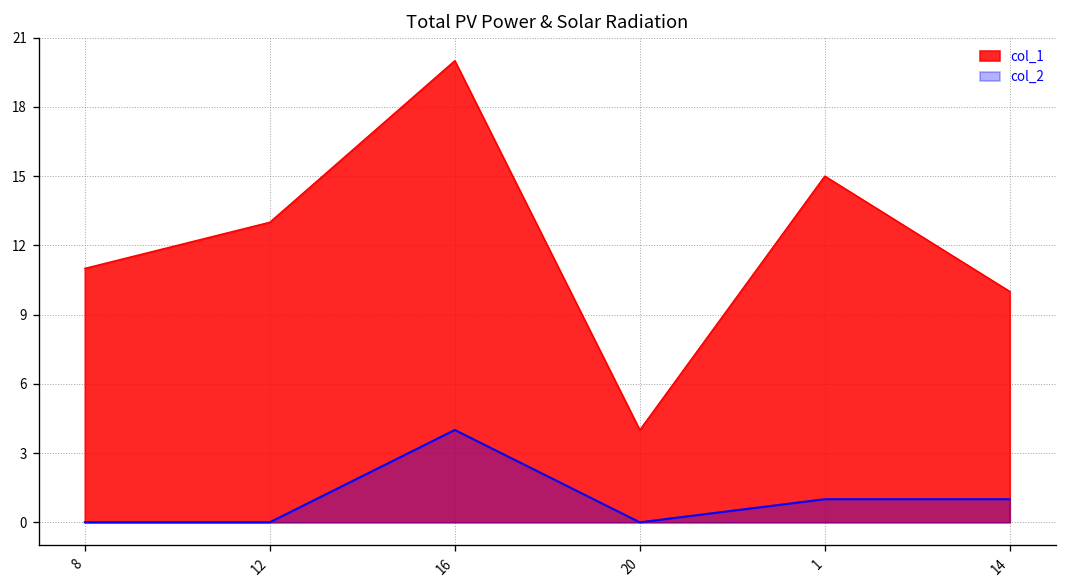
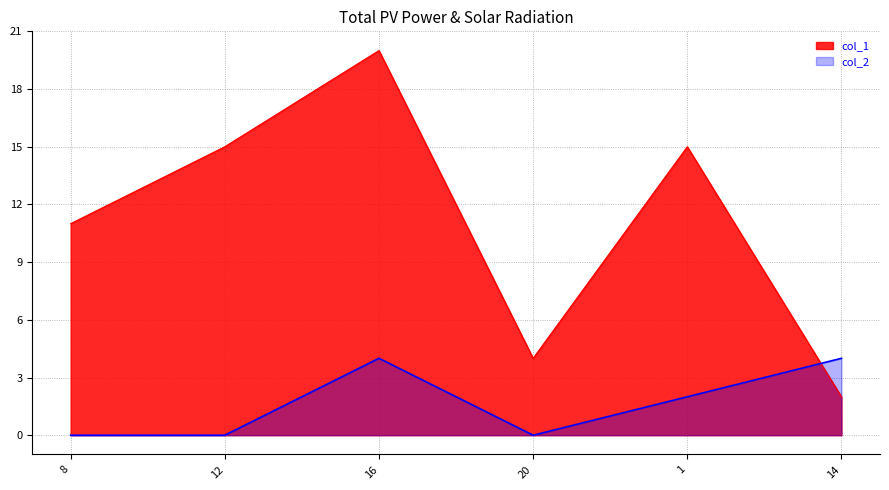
  {
    "col_1": {
      "8": 11,
-     "12": 13,
+     "12": 15,
      "16": 20,
      "20": 4,
      "1": 15,
-     "14": 10
+     "14": 2
    },
    "col_2": {
      "8": 0,
      "12": 0,
      "16": 4,
      "20": 0,
-     "1": 1,
-     "14": 1
+     "1": 2,
+     "14": 4
    }
  }
